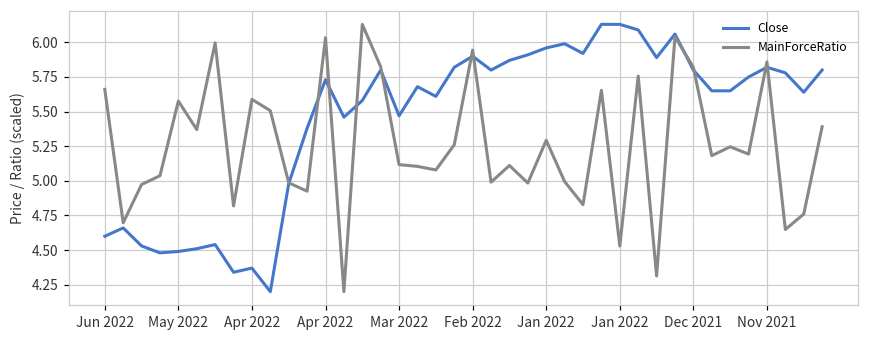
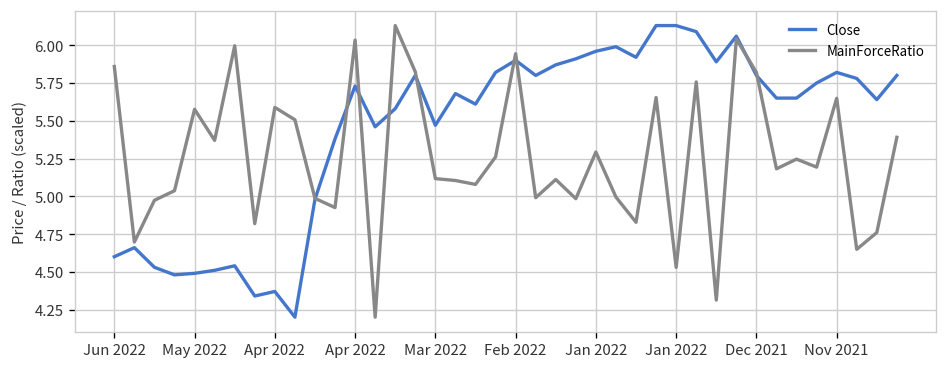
  {
    "Close": {
      "Jun 2022": 4.60,
      "May 2022": 4.49,
      "Mar 2022": 5.47,
      "Feb 2022": 5.90,
      "Nov 2021": 5.82
    },
    "MainForceRatio": {
-     "Jun 2022": 5.66,
+     "Jun 2022": 5.86,
      "May 2022": 5.58,
      "Mar 2022": 5.12,
      "Feb 2022": 5.94,
-     "Nov 2021": 5.86
+     "Nov 2021": 5.65
    }
  }
